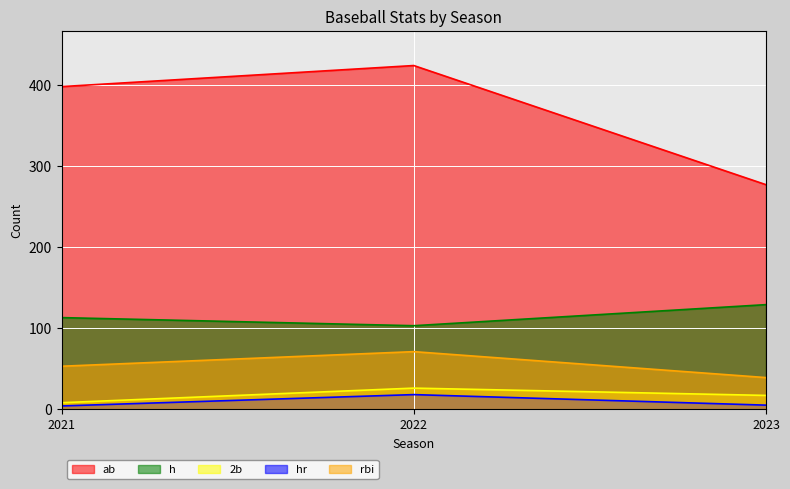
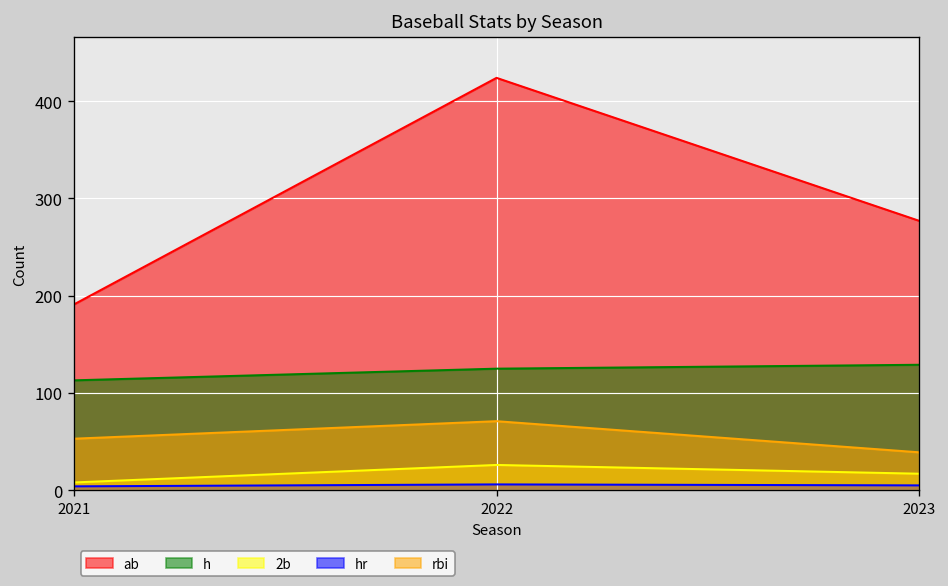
  {
    "ab": {
-     "2021": 400,
+     "2021": 190,
      "2022": 420,
      "2023": 280
    },
    "h": {
      "2021": 110,
-     "2022": 100,
+     "2022": 130,
      "2023": 130
    },
    "2b": {
      "2021": 10,
      "2022": 30,
      "2023": 20
    },
    "hr": {
      "2021": 0,
-     "2022": 20,
+     "2022": 10,
      "2023": 10
    },
    "rbi": {
      "2021": 50,
      "2022": 70,
      "2023": 40
    }
  }
